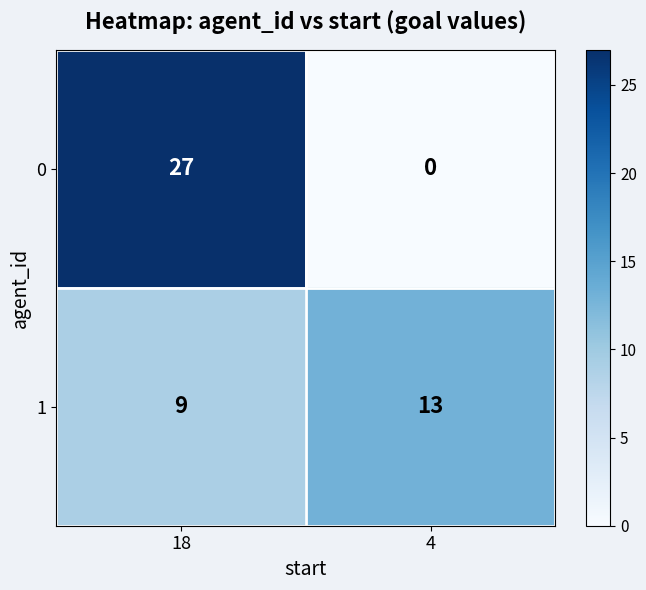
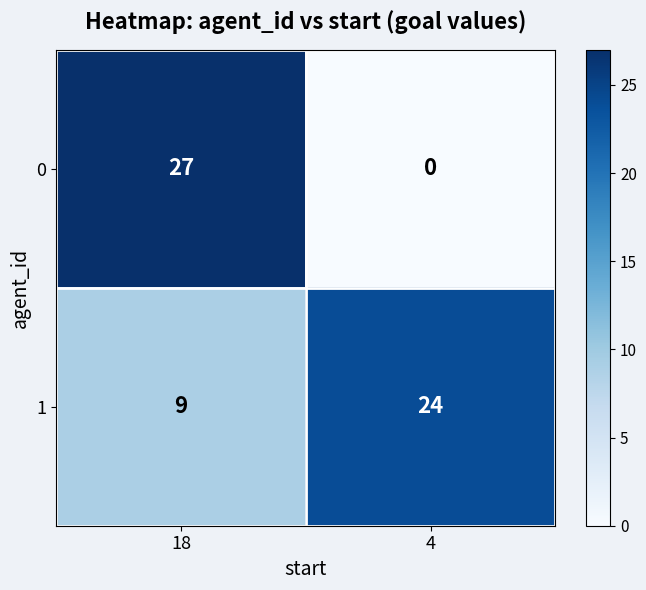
  {
    "0": {
      "18": 27,
      "4": 0
    },
    "1": {
      "18": 9,
-     "4": 13
+     "4": 24
    }
  }
